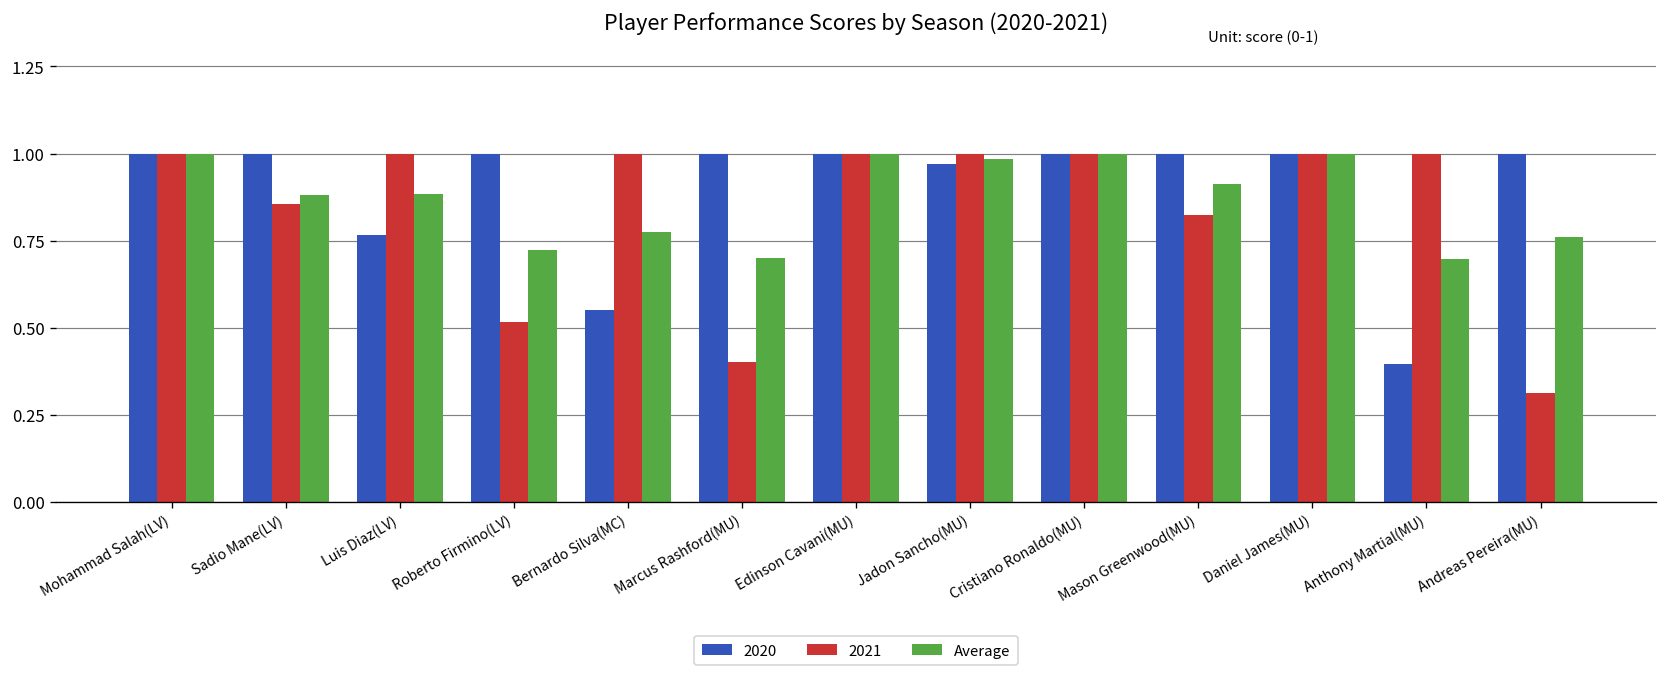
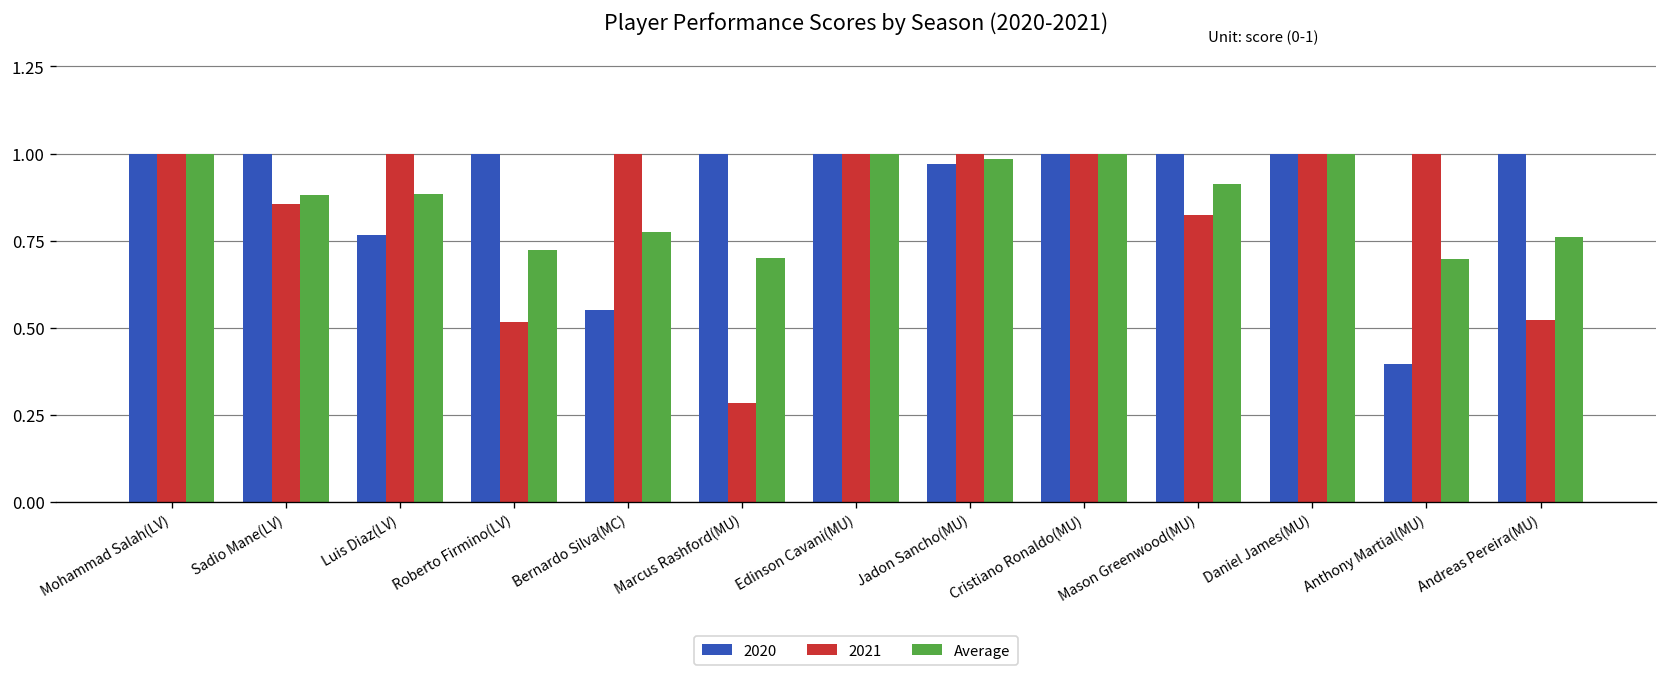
  {
    "2020": {
      "Mohammad Salah(LV)": 1.00,
      "Sadio Mane(LV)": 1.00,
      "Luis Diaz(LV)": 0.77,
      "Roberto Firmino(LV)": 1.00,
      "Bernardo Silva(MC)": 0.55,
      "Marcus Rashford(MU)": 1.00,
      "Edinson Cavani(MU)": 1.00,
      "Jadon Sancho(MU)": 0.97,
      "Cristiano Ronaldo(MU)": 1.00,
      "Mason Greenwood(MU)": 1.00,
      "Daniel James(MU)": 1.00,
      "Anthony Martial(MU)": 0.40,
      "Andreas Pereira(MU)": 1.00
    },
    "2021": {
      "Mohammad Salah(LV)": 1.00,
      "Sadio Mane(LV)": 0.86,
      "Luis Diaz(LV)": 1.00,
      "Roberto Firmino(LV)": 0.52,
      "Bernardo Silva(MC)": 1.00,
-     "Marcus Rashford(MU)": 0.40,
+     "Marcus Rashford(MU)": 0.29,
      "Edinson Cavani(MU)": 1.00,
      "Jadon Sancho(MU)": 1.00,
      "Cristiano Ronaldo(MU)": 1.00,
      "Mason Greenwood(MU)": 0.82,
      "Daniel James(MU)": 1.00,
      "Anthony Martial(MU)": 1.00,
-     "Andreas Pereira(MU)": 0.31
+     "Andreas Pereira(MU)": 0.52
    },
    "Average": {
      "Mohammad Salah(LV)": 1.00,
      "Sadio Mane(LV)": 0.88,
      "Luis Diaz(LV)": 0.88,
      "Roberto Firmino(LV)": 0.72,
      "Bernardo Silva(MC)": 0.77,
      "Marcus Rashford(MU)": 0.70,
      "Edinson Cavani(MU)": 1.00,
      "Jadon Sancho(MU)": 0.98,
      "Cristiano Ronaldo(MU)": 1.00,
      "Mason Greenwood(MU)": 0.91,
      "Daniel James(MU)": 1.00,
      "Anthony Martial(MU)": 0.70,
      "Andreas Pereira(MU)": 0.76
    }
  }
